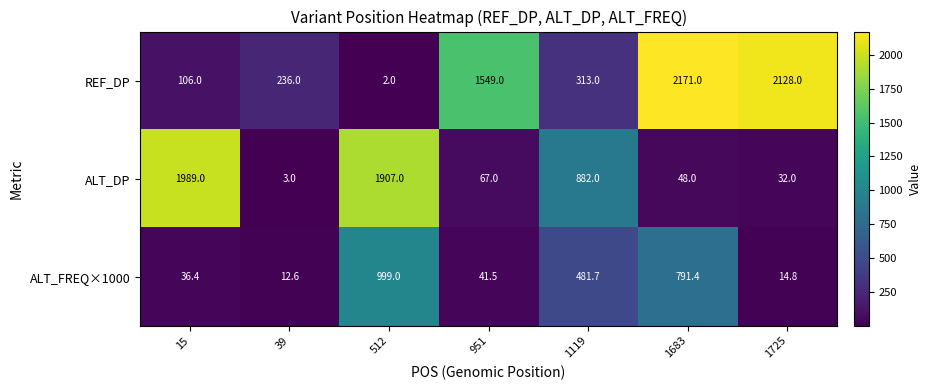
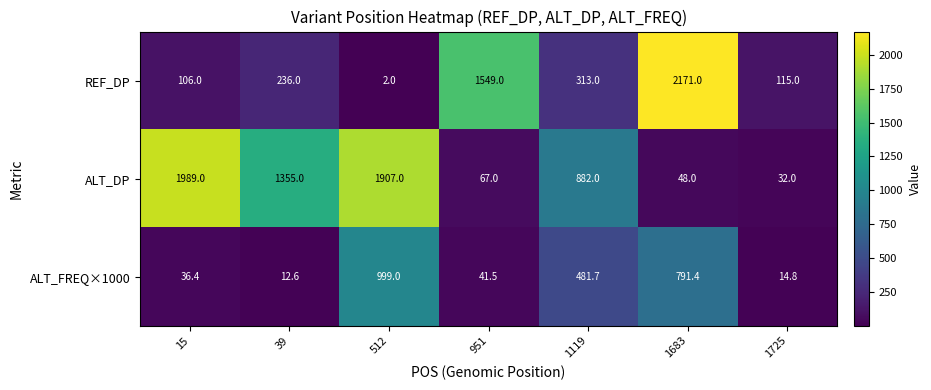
  {
    "REF_DP": {
      "15": 106.0,
      "39": 236.0,
      "512": 2.0,
      "951": 1549.0,
      "1119": 313.0,
      "1683": 2171.0,
-     "1725": 2128.0
+     "1725": 115.0
    },
    "ALT_DP": {
      "15": 1989.0,
-     "39": 3.0,
+     "39": 1355.0,
      "512": 1907.0,
      "951": 67.0,
      "1119": 882.0,
      "1683": 48.0,
      "1725": 32.0
    },
    "ALT_FREQ×1000": {
      "15": 36.4,
      "39": 12.6,
      "512": 999.0,
      "951": 41.5,
      "1119": 481.7,
      "1683": 791.4,
      "1725": 14.8
    }
  }
